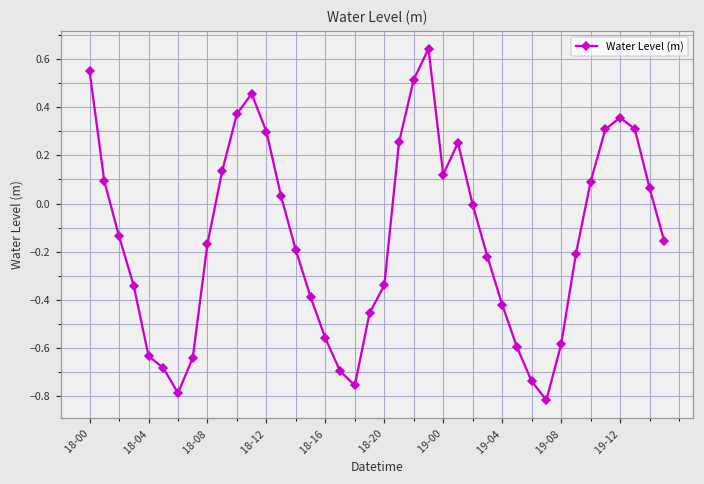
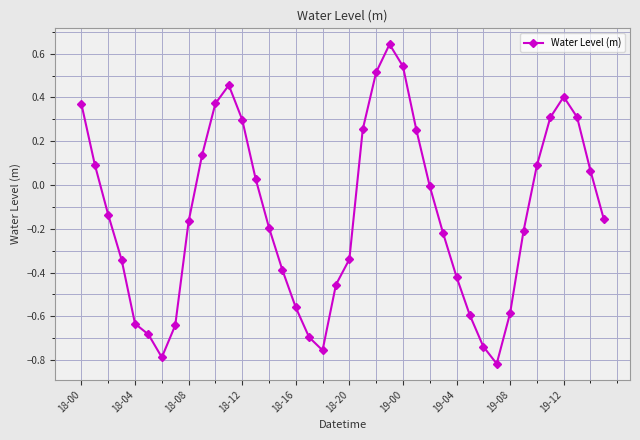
  {
-   "18-00": 0.55,
+   "18-00": 0.37,
    "18-04": -0.63,
    "18-08": -0.17,
    "18-12": 0.30,
    "18-16": -0.56,
    "18-20": -0.34,
-   "19-00": 0.12,
+   "19-00": 0.54,
    "19-04": -0.42,
    "19-08": -0.59,
-   "19-12": 0.36
+   "19-12": 0.40
  }
